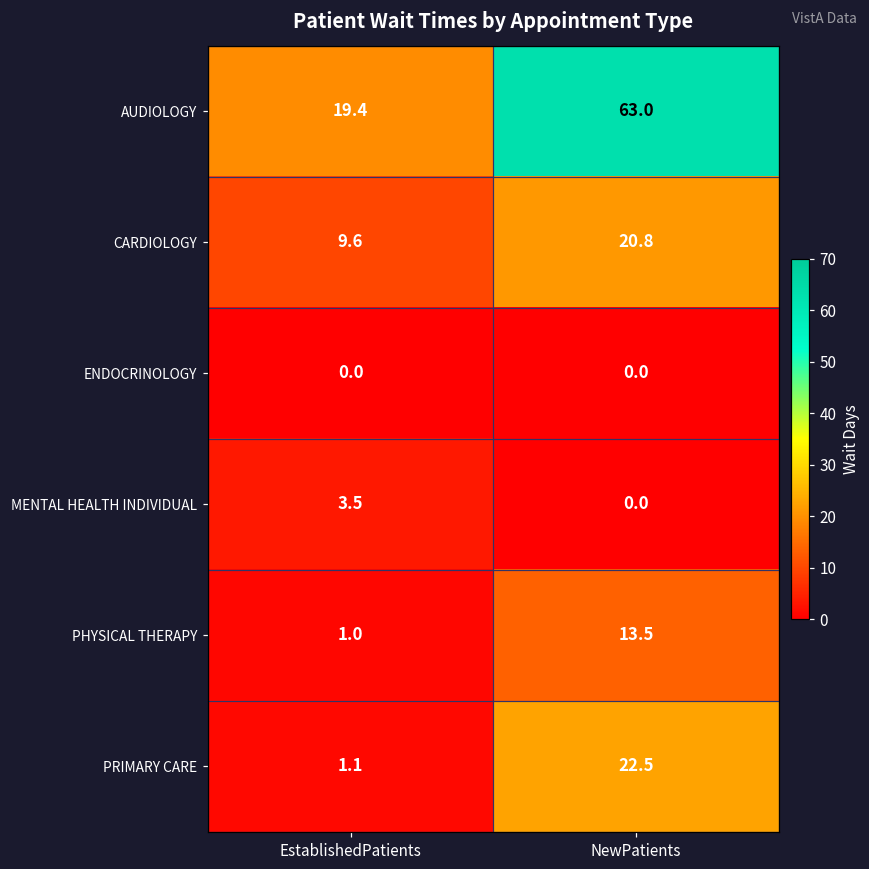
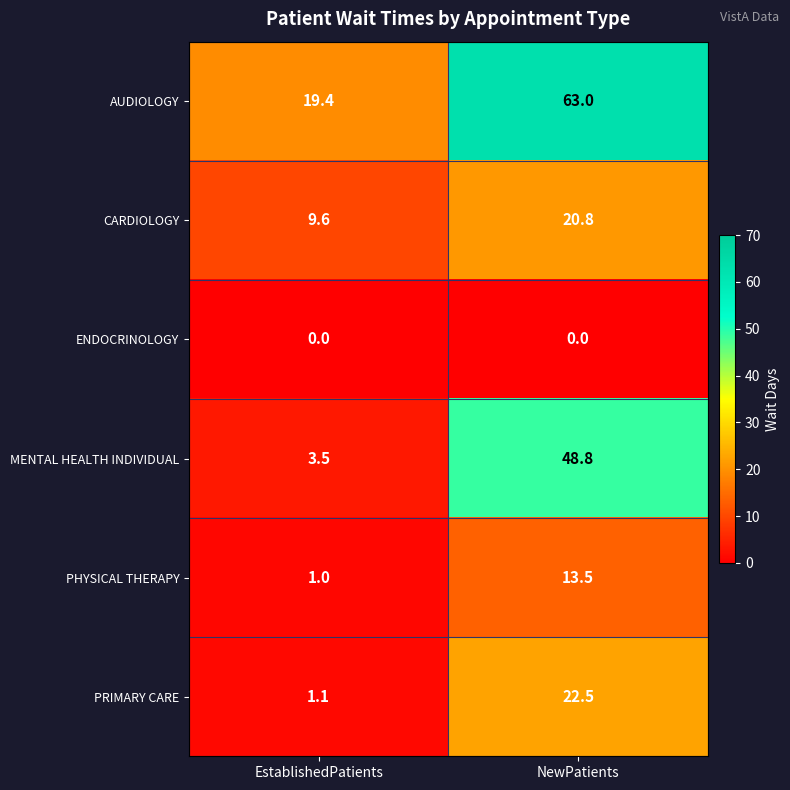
  {
    "AUDIOLOGY": {
      "EstablishedPatients": 19.4,
      "NewPatients": 63.0
    },
    "CARDIOLOGY": {
      "EstablishedPatients": 9.6,
      "NewPatients": 20.8
    },
    "ENDOCRINOLOGY": {
      "EstablishedPatients": 0.0,
      "NewPatients": 0.0
    },
    "MENTAL HEALTH INDIVIDUAL": {
      "EstablishedPatients": 3.5,
-     "NewPatients": 0.0
+     "NewPatients": 48.8
    },
    "PHYSICAL THERAPY": {
      "EstablishedPatients": 1.0,
      "NewPatients": 13.5
    },
    "PRIMARY CARE": {
      "EstablishedPatients": 1.1,
      "NewPatients": 22.5
    }
  }
